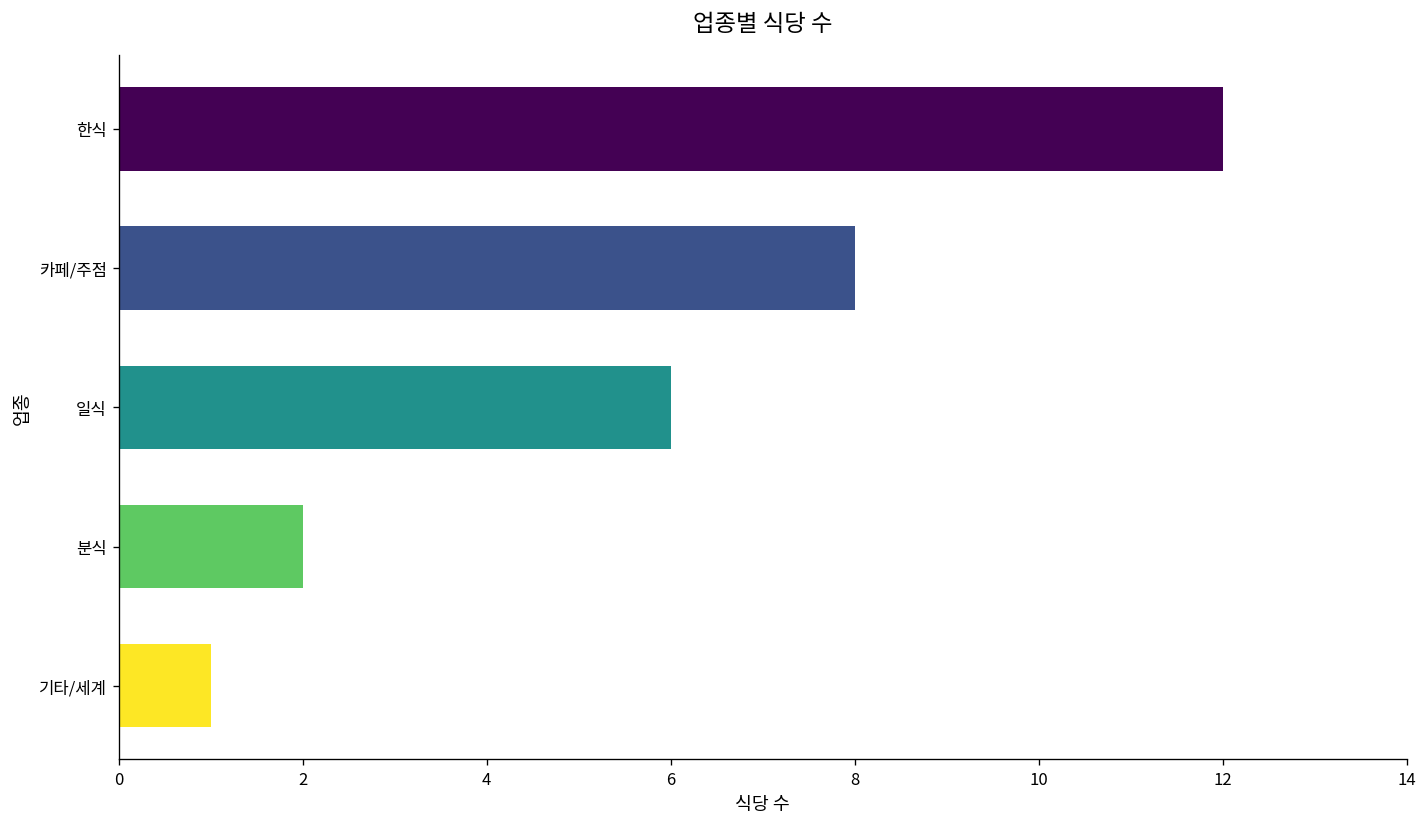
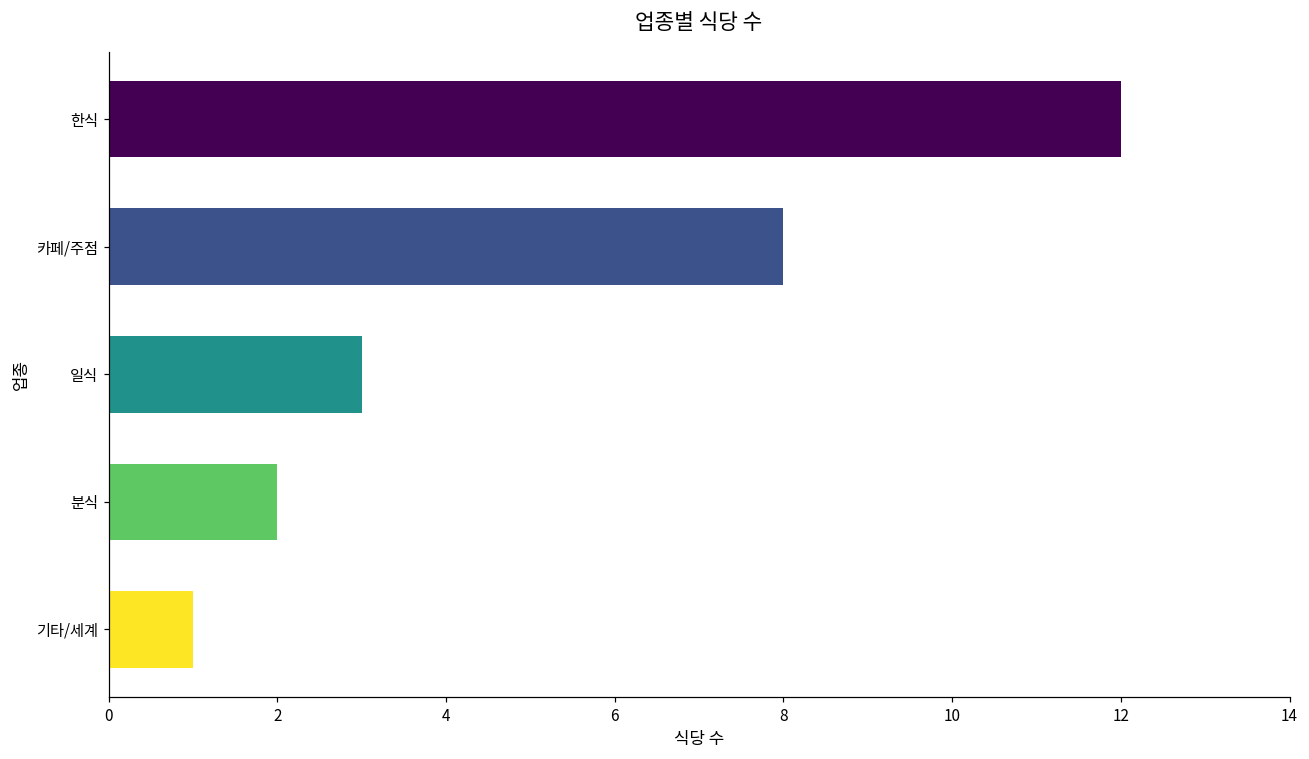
  {
    "한식": 12,
    "카페/주점": 8,
-   "일식": 6,
+   "일식": 3,
    "분식": 2,
    "기타/세계": 1
  }
